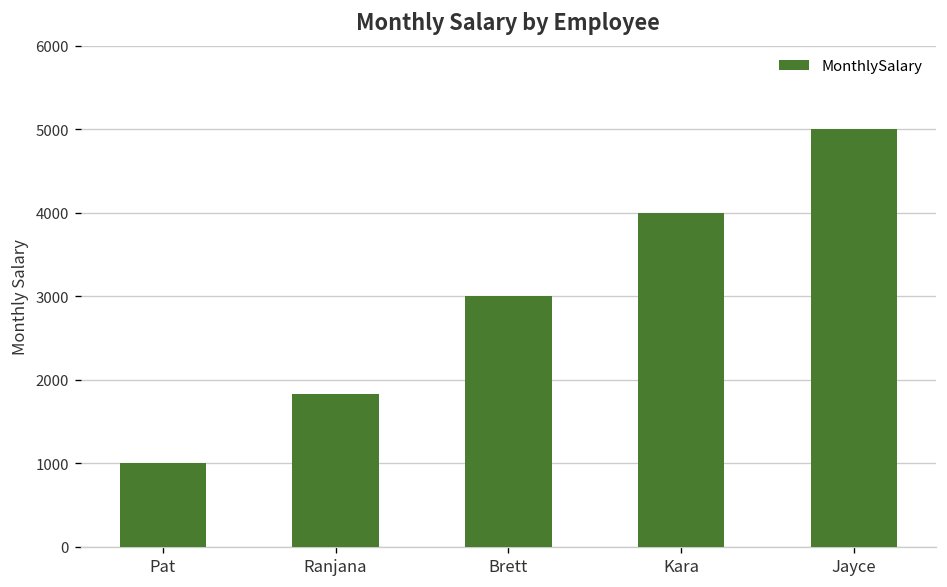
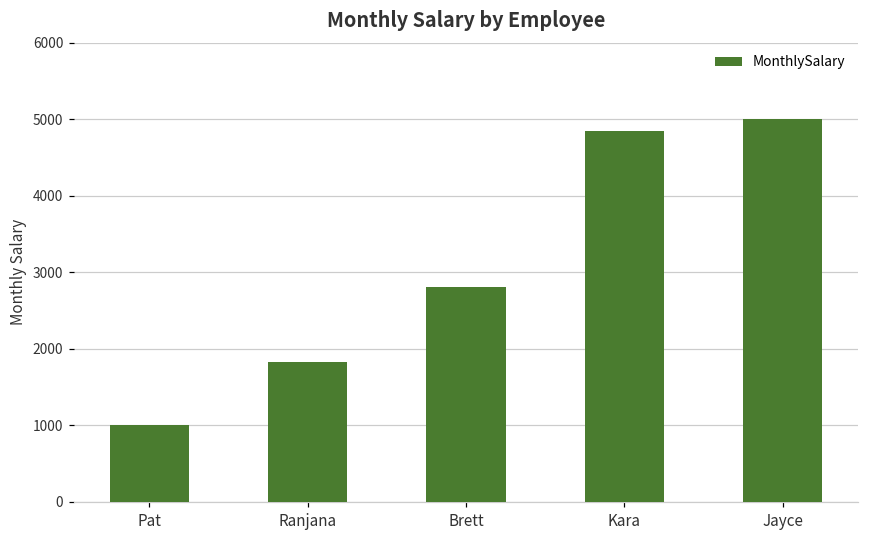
  {
    "Pat": 1000,
    "Ranjana": 1800,
-   "Brett": 3000,
-   "Kara": 4000,
+   "Brett": 2800,
+   "Kara": 4800,
    "Jayce": 5000
  }
